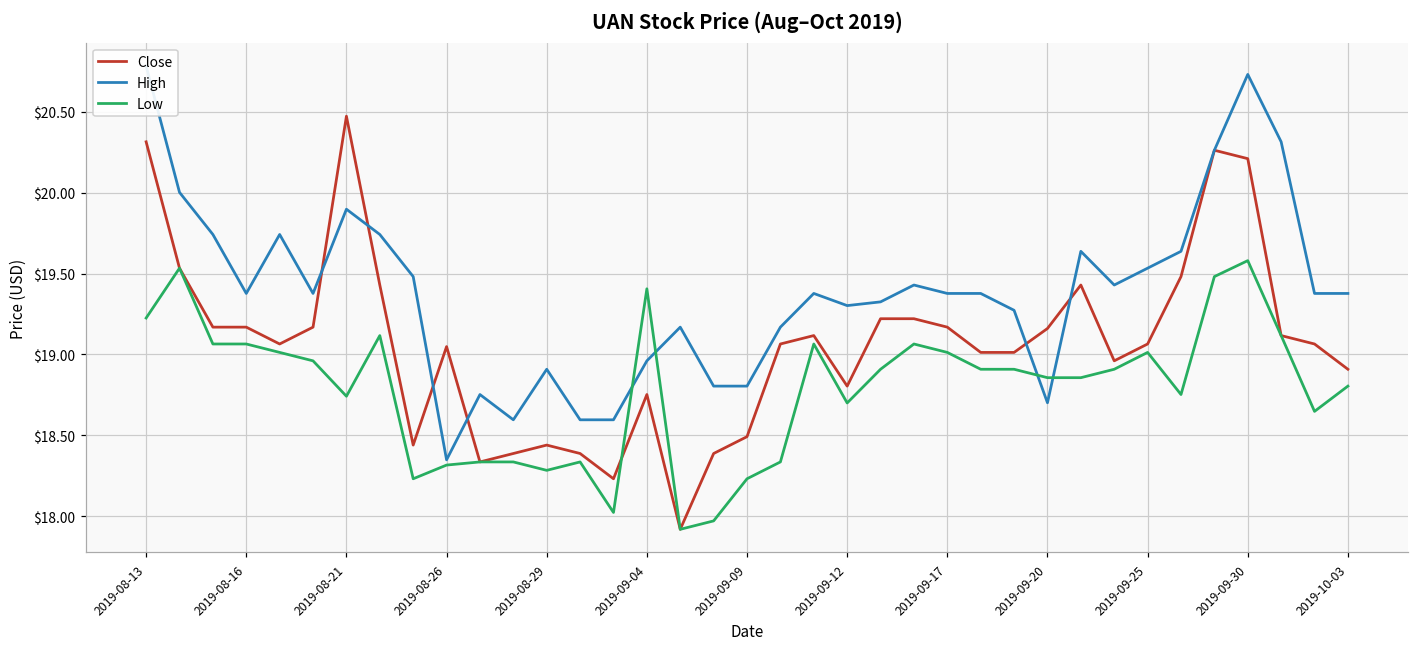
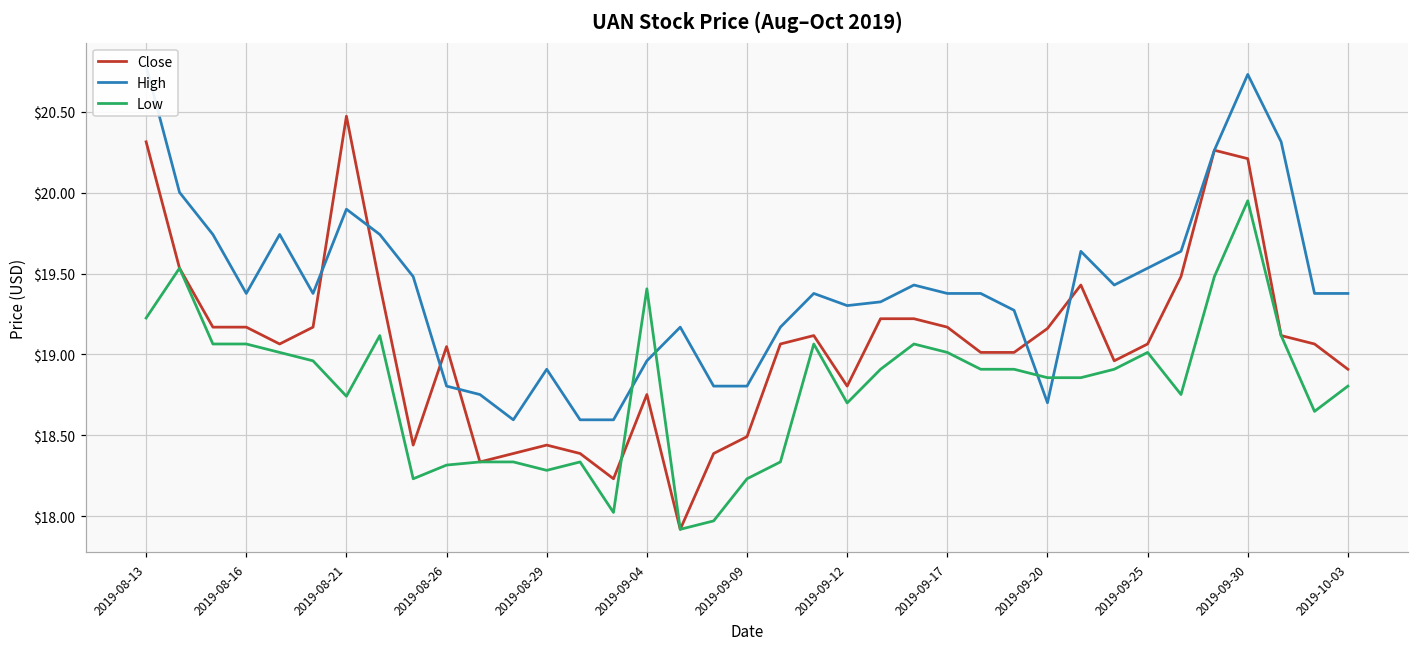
  {
    "Close": {
      "2019-08-13": "$20.31",
      "2019-08-16": "$19.17",
      "2019-08-21": "$20.47",
      "2019-08-26": "$19.05",
      "2019-08-29": "$18.44",
      "2019-09-04": "$18.75",
      "2019-09-09": "$18.49",
      "2019-09-12": "$18.80",
      "2019-09-17": "$19.17",
      "2019-09-20": "$19.16",
      "2019-09-25": "$19.06",
      "2019-09-30": "$20.21",
      "2019-10-03": "$18.91"
    },
    "High": {
      "2019-08-16": "$19.38",
      "2019-08-21": "$19.90",
-     "2019-08-26": "$18.35",
+     "2019-08-26": "$18.80",
      "2019-08-29": "$18.91",
      "2019-09-04": "$18.96",
      "2019-09-09": "$18.80",
      "2019-09-12": "$19.30",
      "2019-09-17": "$19.38",
      "2019-09-20": "$18.70",
      "2019-09-25": "$19.53",
      "2019-09-30": "$20.73",
      "2019-10-03": "$19.38"
    },
    "Low": {
      "2019-08-13": "$19.23",
      "2019-08-16": "$19.06",
      "2019-08-21": "$18.74",
      "2019-08-26": "$18.32",
      "2019-08-29": "$18.28",
      "2019-09-04": "$19.41",
      "2019-09-09": "$18.23",
      "2019-09-12": "$18.70",
      "2019-09-17": "$19.01",
      "2019-09-20": "$18.86",
      "2019-09-25": "$19.01",
-     "2019-09-30": "$19.58",
+     "2019-09-30": "$19.95",
      "2019-10-03": "$18.80"
    }
  }
